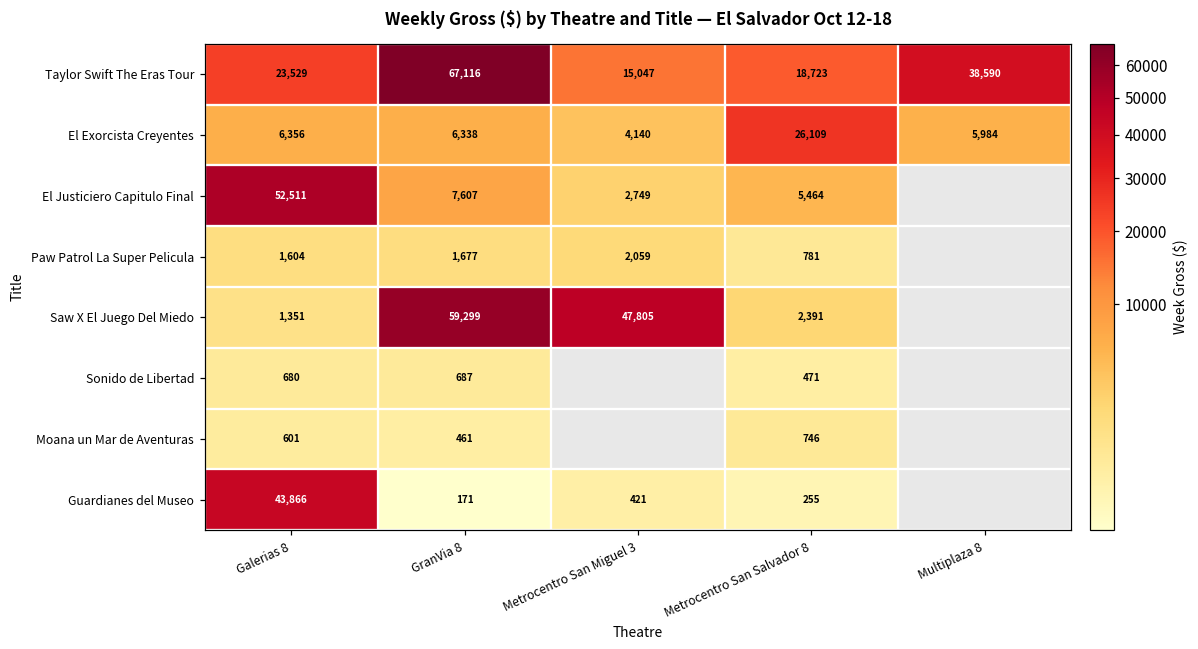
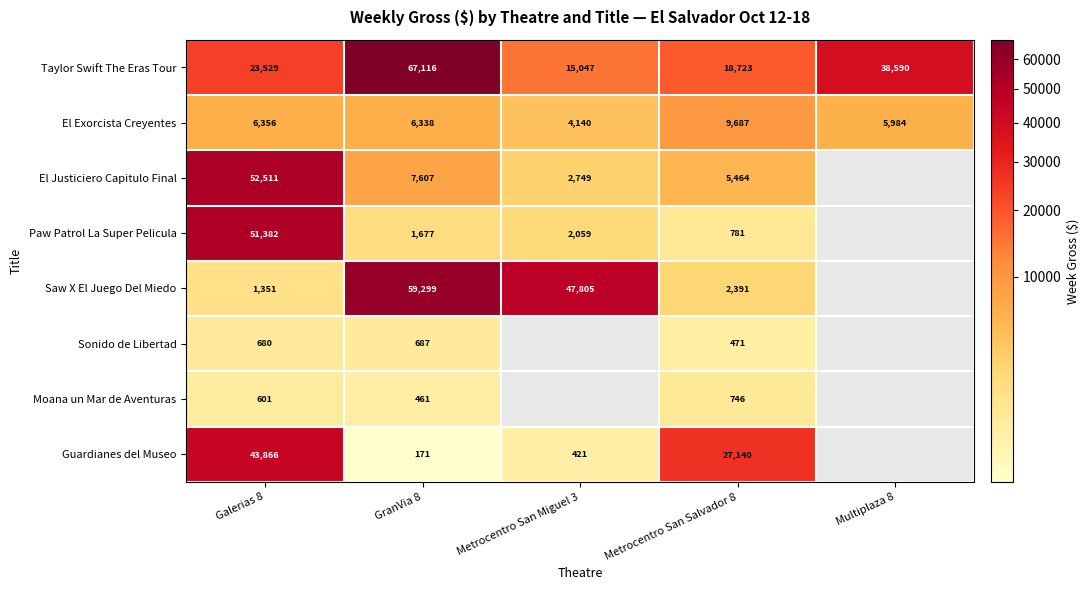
  {
    "Taylor Swift The Eras Tour": {
      "Galerias 8": "23,529",
      "GranVia 8": "67,116",
      "Metrocentro San Miguel 3": "15,047",
      "Metrocentro San Salvador 8": "18,723",
      "Multiplaza 8": "38,590"
    },
    "El Exorcista Creyentes": {
      "Galerias 8": "6,356",
      "GranVia 8": "6,338",
      "Metrocentro San Miguel 3": "4,140",
-     "Metrocentro San Salvador 8": "26,109",
+     "Metrocentro San Salvador 8": "9,687",
      "Multiplaza 8": "5,984"
    },
    "El Justiciero Capitulo Final": {
      "Galerias 8": "52,511",
      "GranVia 8": "7,607",
      "Metrocentro San Miguel 3": "2,749",
      "Metrocentro San Salvador 8": "5,464"
    },
    "Paw Patrol La Super Pelicula": {
-     "Galerias 8": "1,604",
+     "Galerias 8": "51,382",
      "GranVia 8": "1,677",
      "Metrocentro San Miguel 3": "2,059",
      "Metrocentro San Salvador 8": "781"
    },
    "Saw X El Juego Del Miedo": {
      "Galerias 8": "1,351",
      "GranVia 8": "59,299",
      "Metrocentro San Miguel 3": "47,805",
      "Metrocentro San Salvador 8": "2,391"
    },
    "Sonido de Libertad": {
      "Galerias 8": "680",
      "GranVia 8": "687",
      "Metrocentro San Salvador 8": "471"
    },
    "Moana un Mar de Aventuras": {
      "Galerias 8": "601",
      "GranVia 8": "461",
      "Metrocentro San Salvador 8": "746"
    },
    "Guardianes del Museo": {
      "Galerias 8": "43,866",
      "GranVia 8": "171",
      "Metrocentro San Miguel 3": "421",
-     "Metrocentro San Salvador 8": "255"
+     "Metrocentro San Salvador 8": "27,140"
    }
  }
